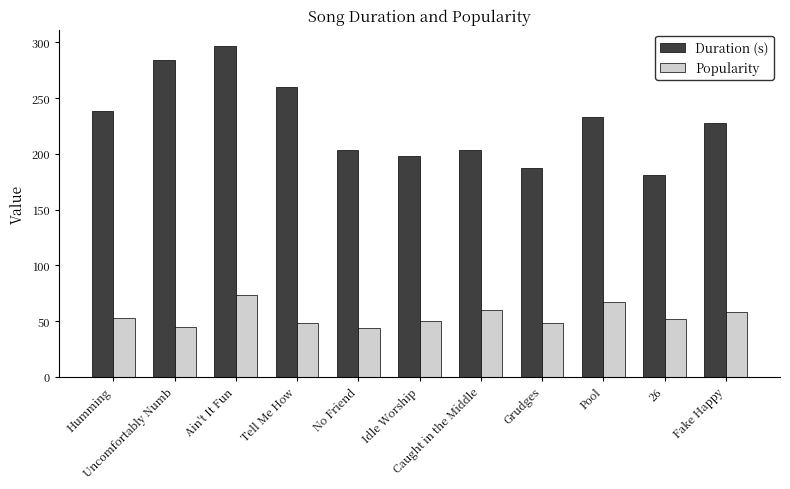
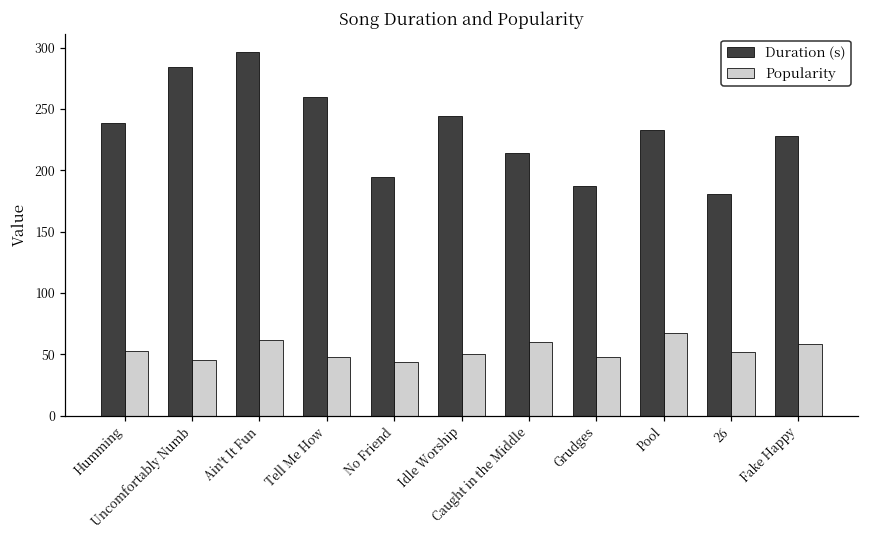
  {
    "Duration (s)": {
      "Humming": 238,
      "Uncomfortably Numb": 285,
      "Ain't It Fun": 297,
      "Tell Me How": 260,
-     "No Friend": 204,
-     "Idle Worship": 198,
-     "Caught in the Middle": 204,
+     "No Friend": 194,
+     "Idle Worship": 245,
+     "Caught in the Middle": 214,
      "Grudges": 187,
      "Pool": 233,
      "26": 181,
      "Fake Happy": 228
    },
    "Popularity": {
      "Humming": 53,
      "Uncomfortably Numb": 45,
-     "Ain't It Fun": 73,
+     "Ain't It Fun": 62,
      "Tell Me How": 48,
      "No Friend": 44,
      "Idle Worship": 50,
      "Caught in the Middle": 60,
      "Grudges": 48,
      "Pool": 67,
      "26": 52,
      "Fake Happy": 58
    }
  }
